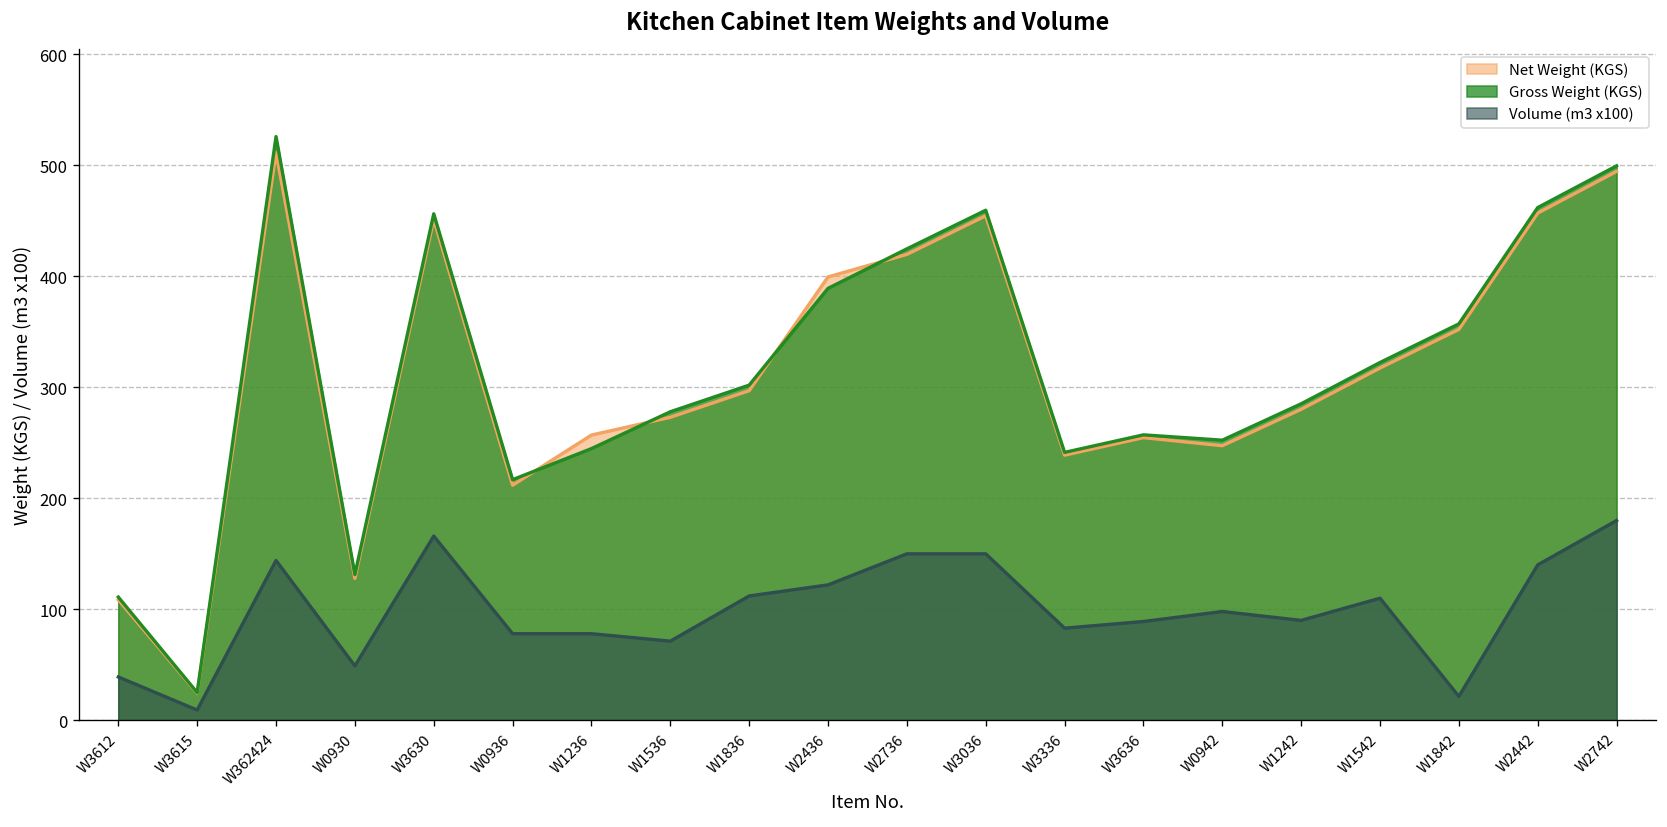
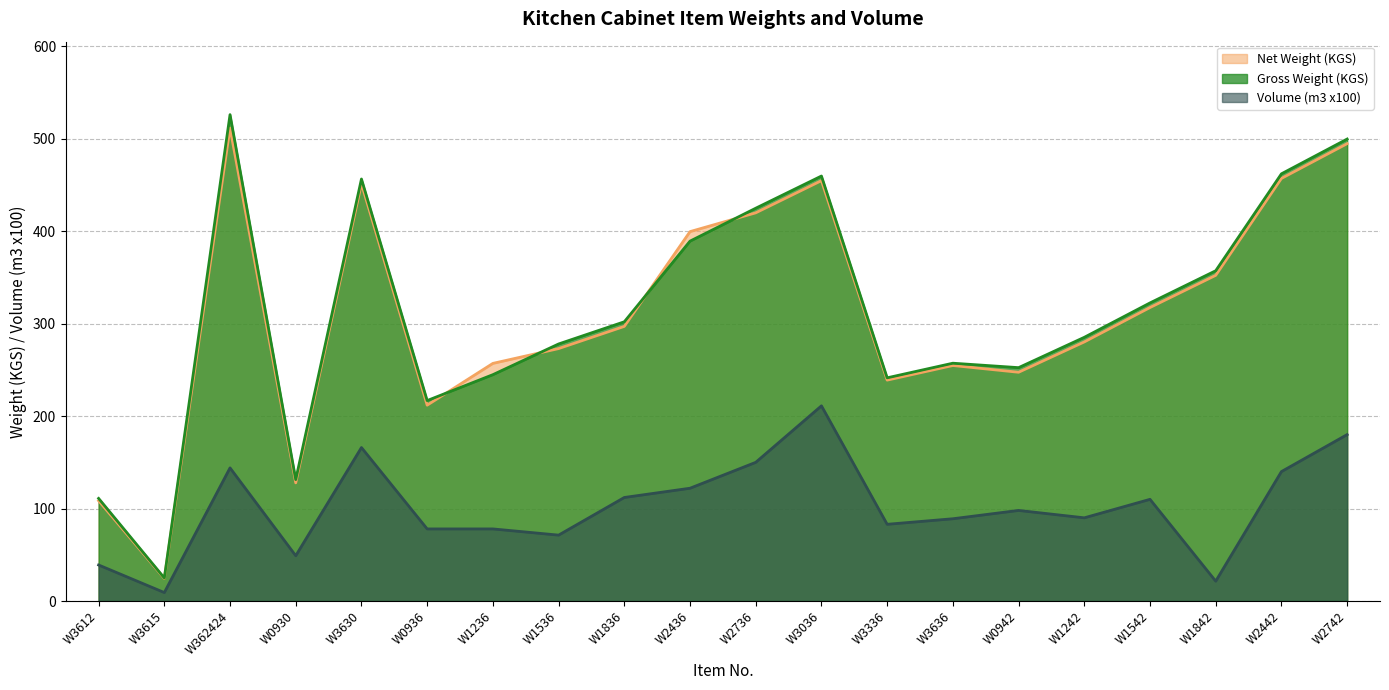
  {
    "Net Weight (KGS)": {
      "W362424": 510,
      "W0930": 130,
      "W3630": 450,
      "W0936": 210,
      "W1236": 260,
      "W1536": 270,
      "W1836": 300,
      "W2436": 400,
      "W2736": 420,
      "W3036": 450,
      "W0942": 250,
      "W1242": 280,
      "W1542": 320,
      "W1842": 350,
      "W2442": 460,
      "W2742": 490
    },
    "Gross Weight (KGS)": {
      "W362424": 530,
      "W0930": 130,
      "W3630": 460,
      "W0936": 220,
      "W1236": 240,
      "W1536": 280,
      "W1836": 300,
      "W2436": 390,
      "W2736": 420,
      "W3036": 460,
      "W0942": 250,
      "W1242": 290,
      "W1542": 320,
      "W1842": 360,
      "W2442": 460,
      "W2742": 500
    },
    "Volume (m3 x100)": {
      "W3612": 40,
      "W3615": 10,
      "W362424": 140,
      "W0930": 50,
      "W3630": 170,
      "W0936": 80,
      "W1236": 80,
      "W1536": 70,
      "W1836": 110,
      "W2436": 120,
      "W2736": 150,
-     "W3036": 150,
+     "W3036": 210,
      "W3336": 80,
      "W3636": 90,
      "W0942": 100,
      "W1242": 90,
      "W1542": 110,
      "W1842": 20,
      "W2442": 140,
      "W2742": 180
    }
  }
